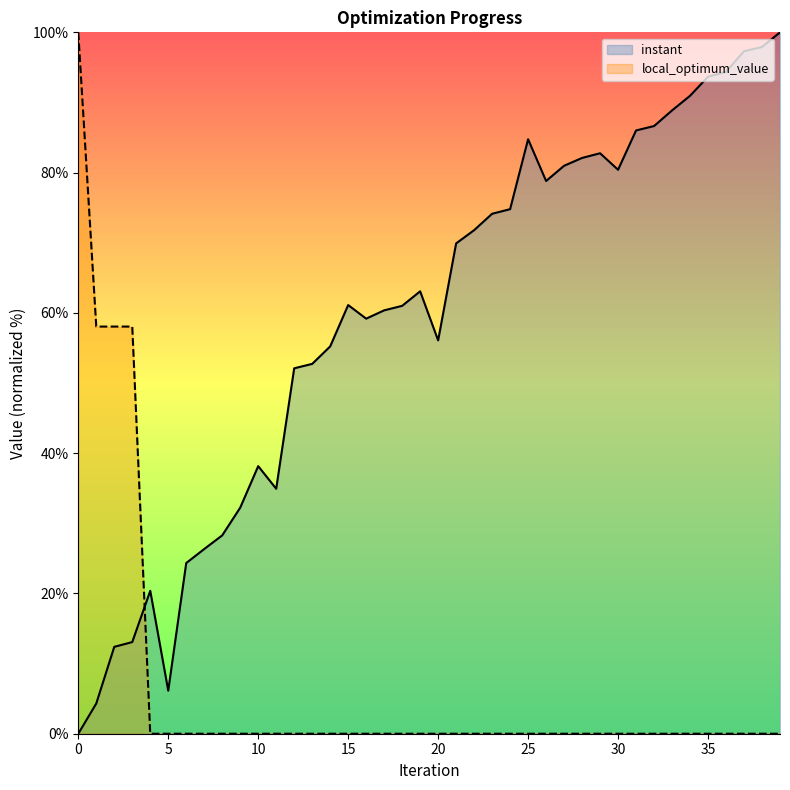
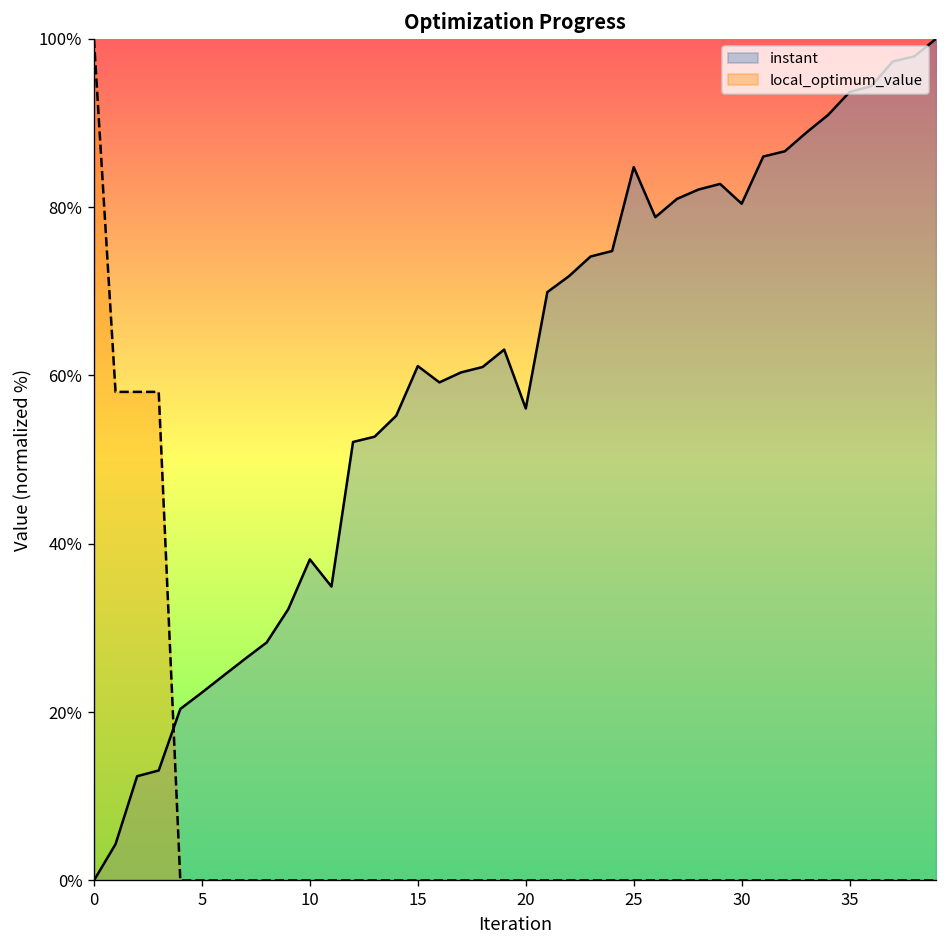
  {
    "instant": {
      "0": "0%",
-     "5": "6%",
+     "5": "22%",
      "10": "38%",
      "15": "61%",
      "20": "56%",
      "25": "85%",
      "30": "80%"
    },
    "local_optimum_value": {
      "0": "100%",
      "5": "0%",
      "10": "0%",
      "15": "0%",
      "20": "0%",
      "25": "0%",
      "30": "0%",
      "35": "0%"
    }
  }
